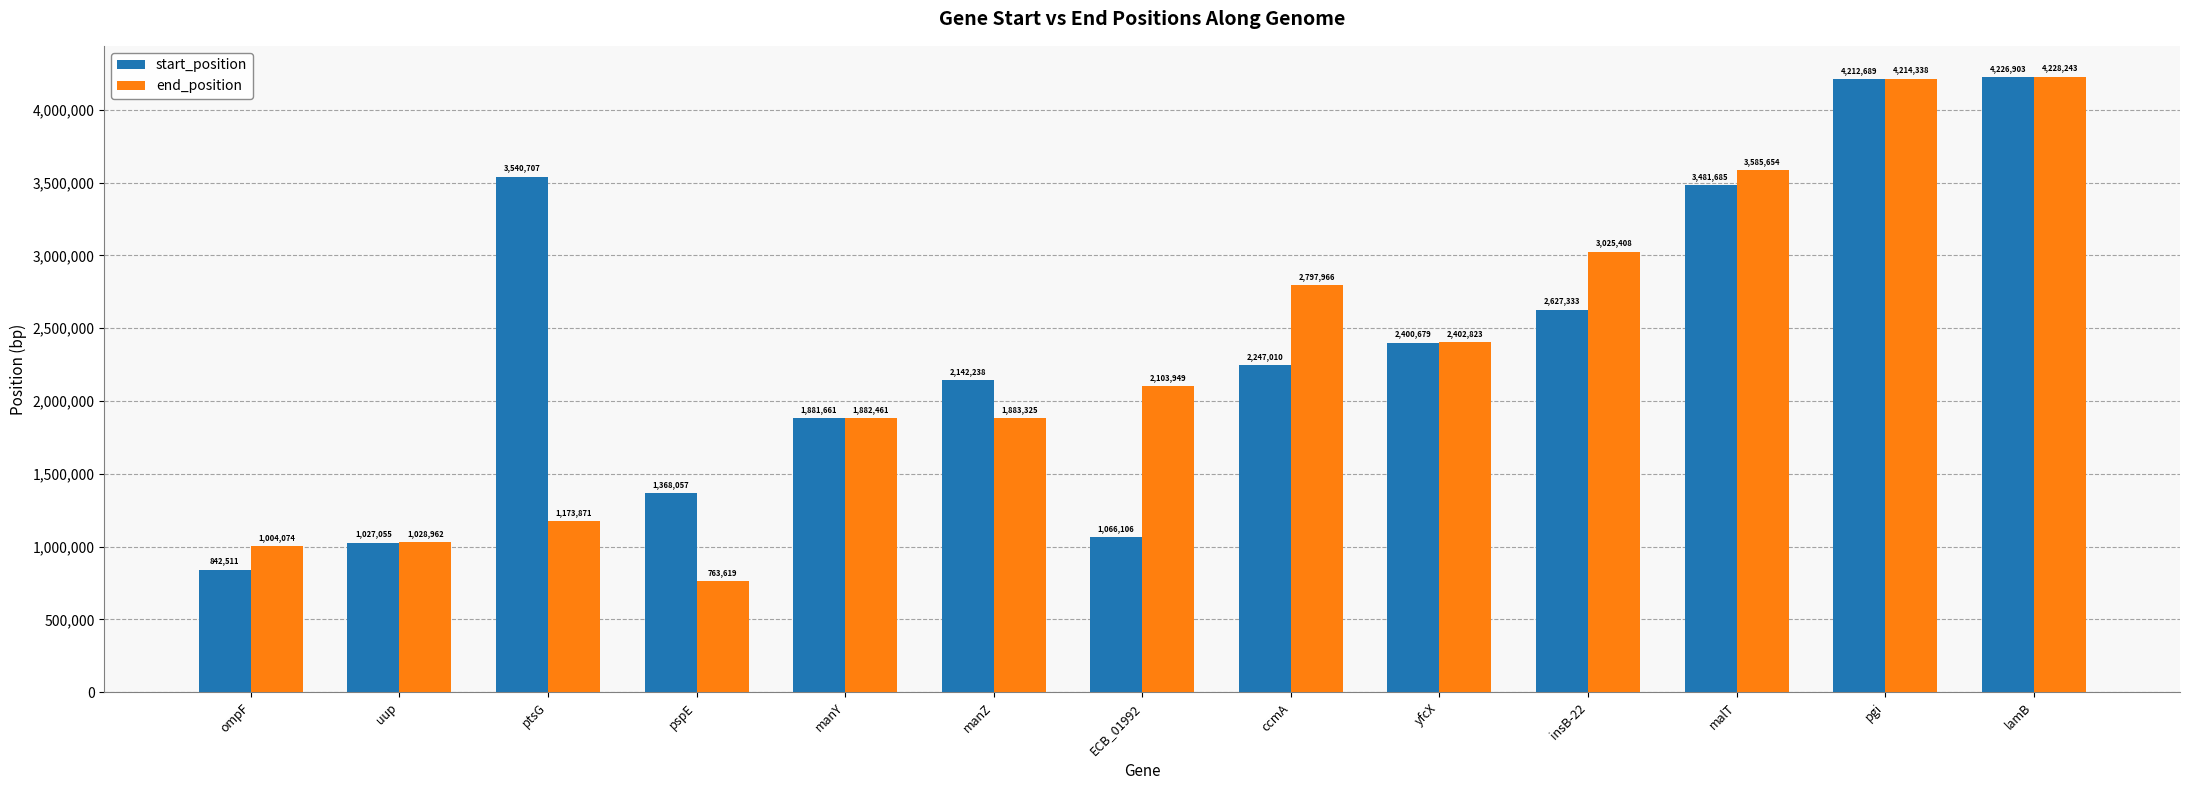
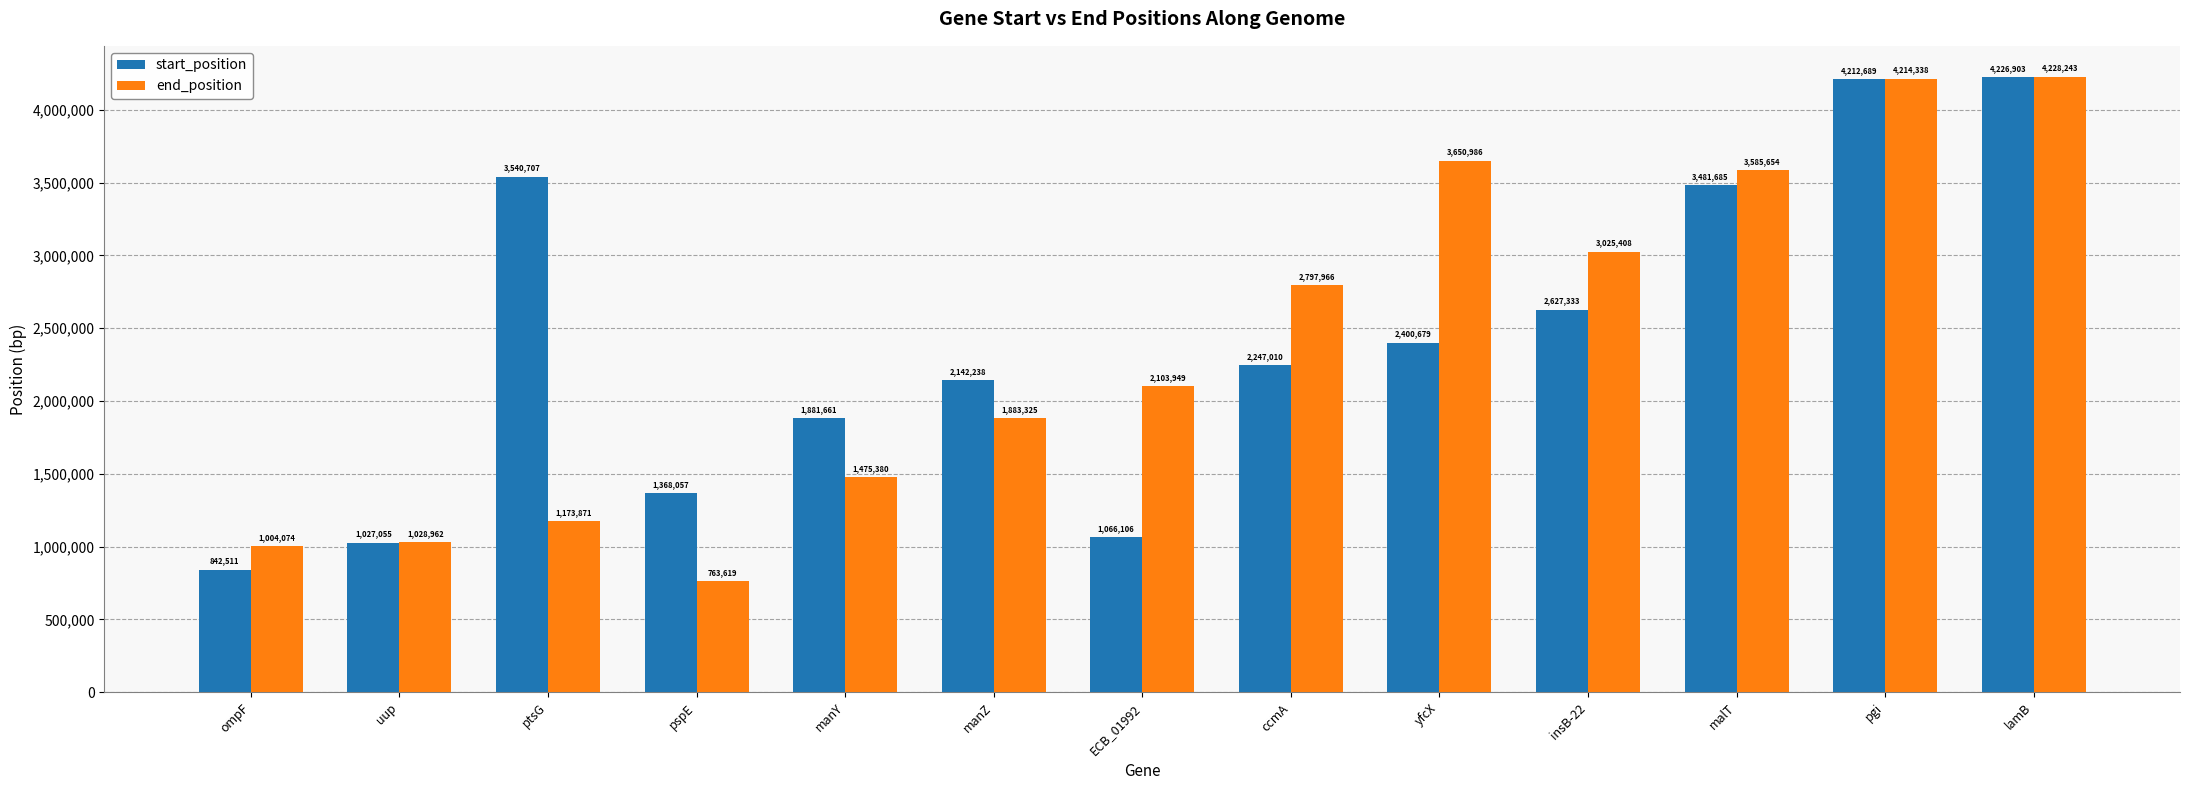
  {
    "start_position": {
      "ompF": "842,511",
      "uup": "1,027,055",
      "ptsG": "3,540,707",
      "pspE": "1,368,057",
      "manY": "1,881,661",
      "manZ": "2,142,238",
      "ECB_01992": "1,066,106",
      "ccmA": "2,247,010",
      "yfcX": "2,400,679",
      "insB-22": "2,627,333",
      "malT": "3,481,685",
      "pgi": "4,212,689",
      "lamB": "4,226,903"
    },
    "end_position": {
      "ompF": "1,004,074",
      "uup": "1,028,962",
      "ptsG": "1,173,871",
      "pspE": "763,619",
-     "manY": "1,882,461",
+     "manY": "1,475,380",
      "manZ": "1,883,325",
      "ECB_01992": "2,103,949",
      "ccmA": "2,797,966",
-     "yfcX": "2,402,823",
+     "yfcX": "3,650,986",
      "insB-22": "3,025,408",
      "malT": "3,585,654",
      "pgi": "4,214,338",
      "lamB": "4,228,243"
    }
  }
